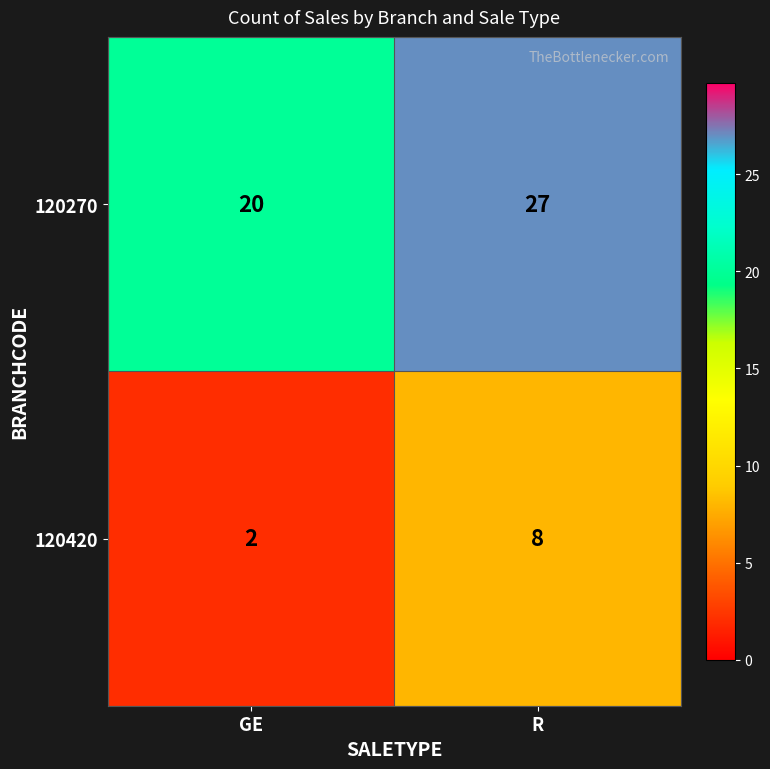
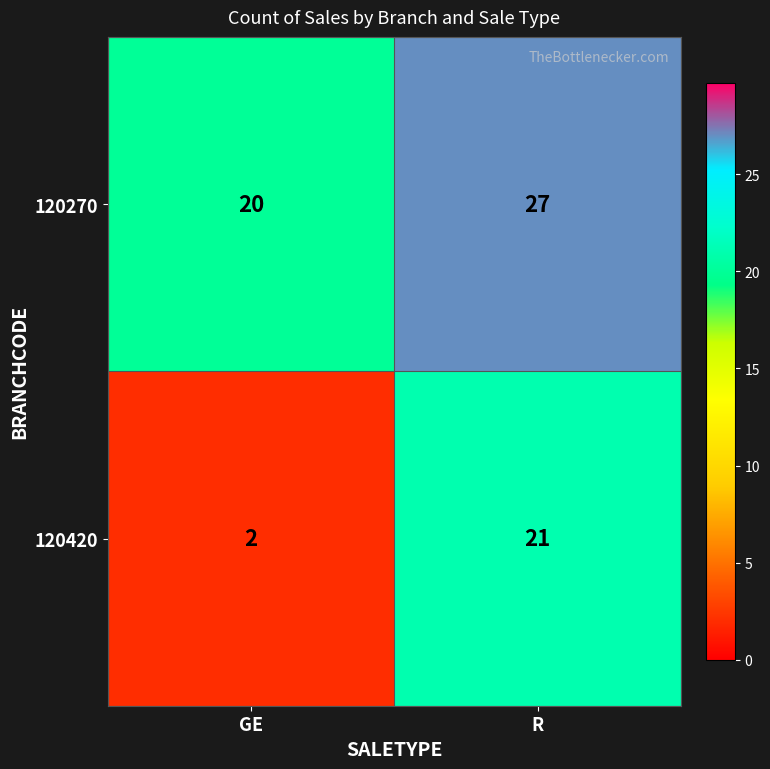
  {
    "120270": {
      "GE": 20
    },
    "120420": {
      "GE": 2,
-     "R": 8
+     "R": 21
    }
  }
